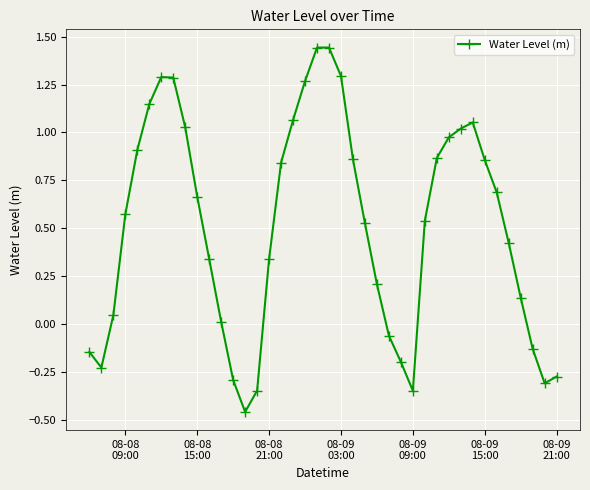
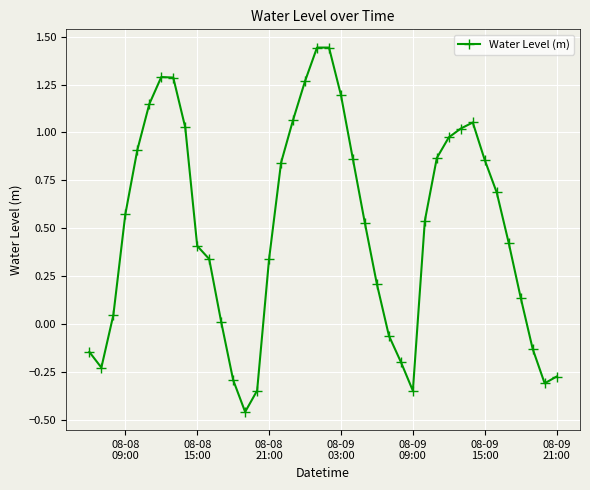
  {
    "08-08 09:00": 0.57,
-   "08-08 15:00": 0.66,
+   "08-08 15:00": 0.41,
    "08-08 21:00": 0.34,
-   "08-09 03:00": 1.29,
+   "08-09 03:00": 1.19,
    "08-09 09:00": -0.35,
    "08-09 15:00": 0.86,
    "08-09 21:00": -0.28
  }
